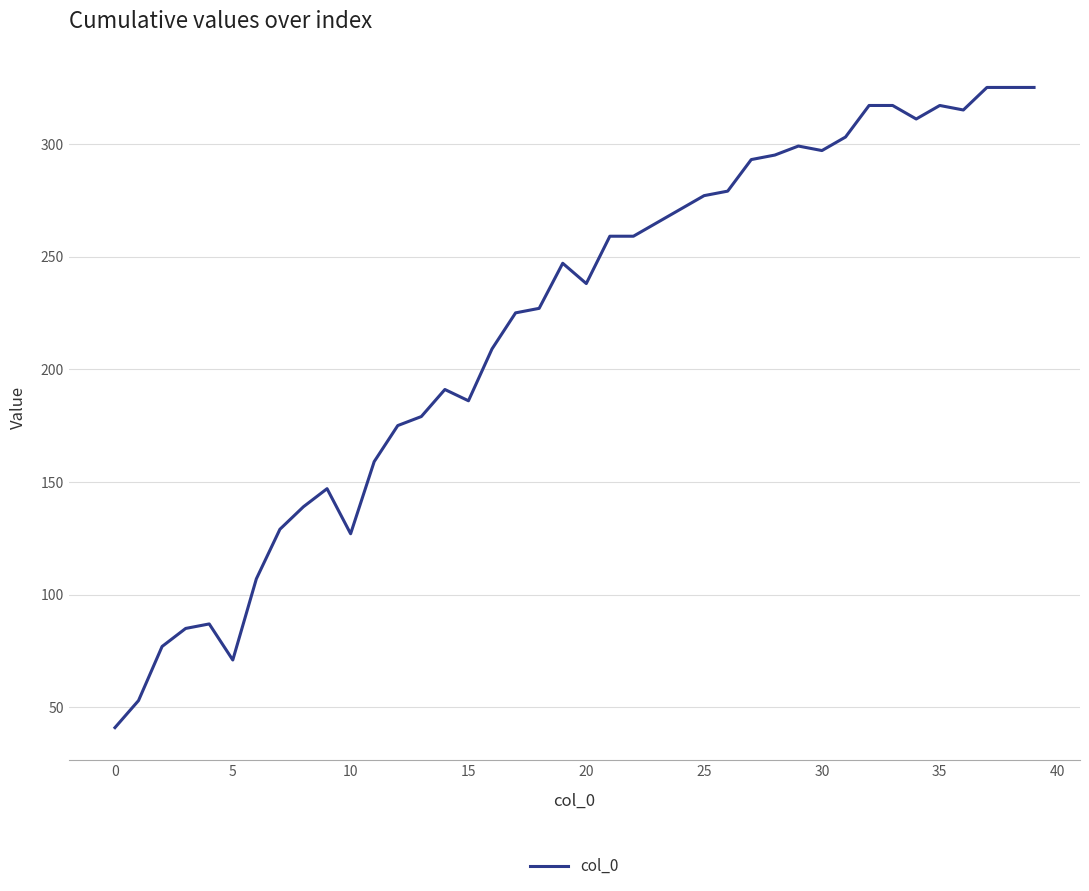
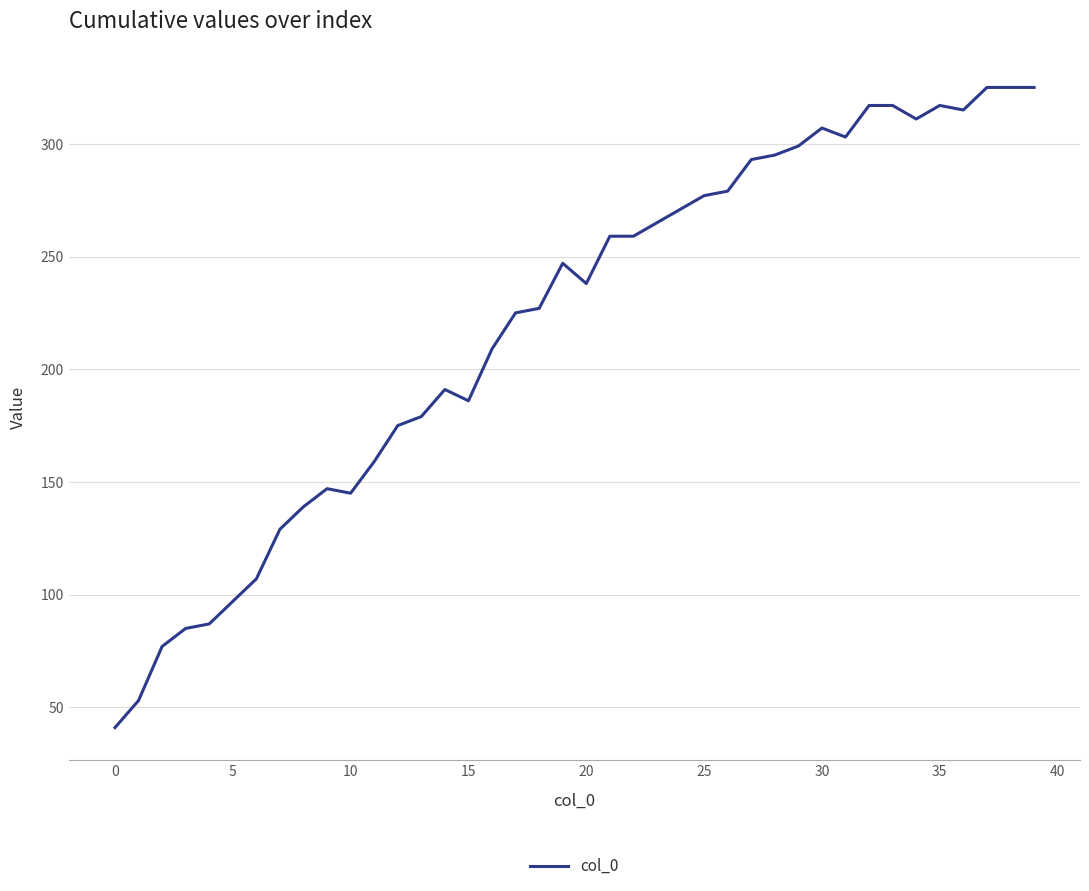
  {
    "0": 41,
-   "5": 71,
-   "10": 127,
+   "5": 97,
+   "10": 145,
    "15": 186,
    "20": 238,
    "25": 277,
-   "30": 297,
+   "30": 307,
    "35": 317
  }
